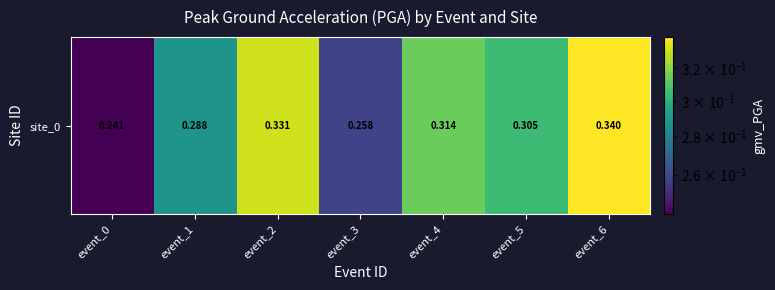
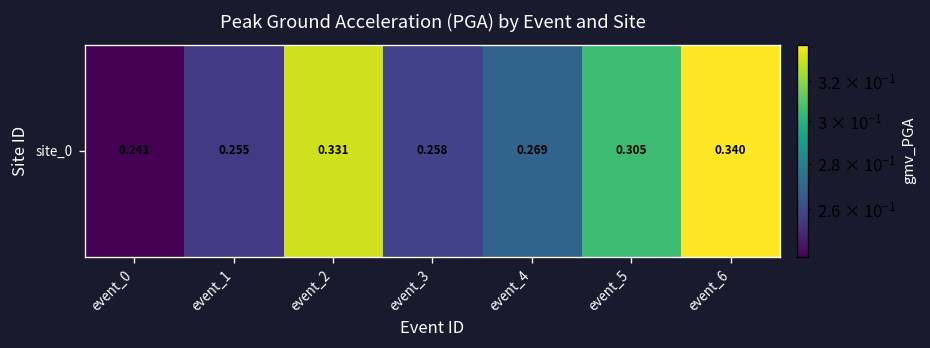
  {
    "site_0": {
      "event_0": 0.241,
-     "event_1": 0.288,
+     "event_1": 0.255,
      "event_2": 0.331,
      "event_3": 0.258,
-     "event_4": 0.314,
+     "event_4": 0.269,
      "event_5": 0.305,
      "event_6": 0.340
    }
  }
